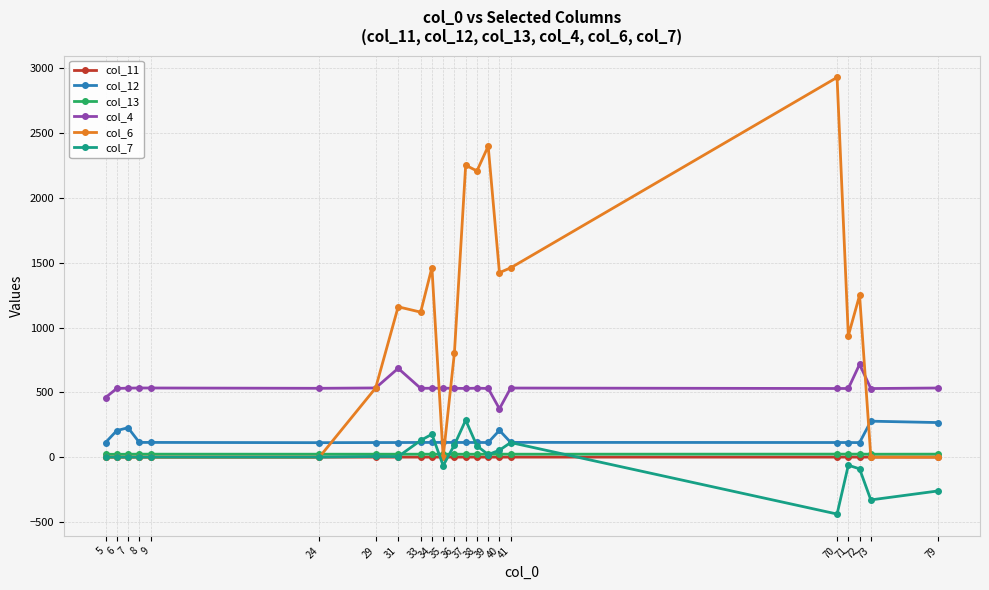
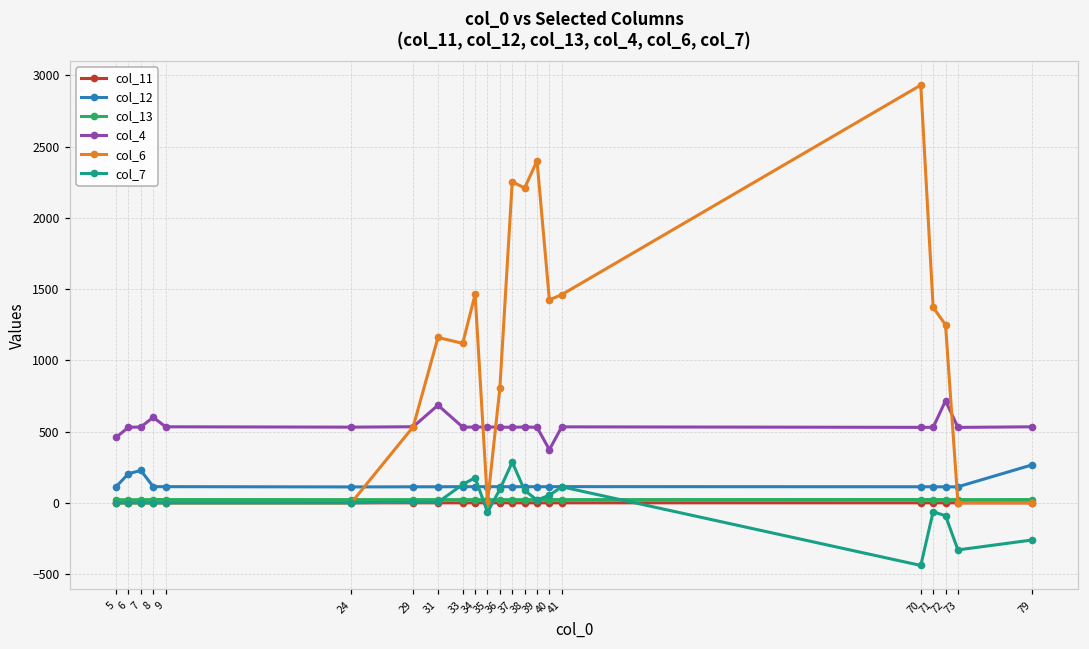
  {
    "col_11": {
      "33": 0,
      "34": 0,
      "36": 0,
      "37": 0,
      "38": 0,
      "40": 0,
      "41": 0,
      "70": 0,
      "71": 0,
      "72": 0
    },
    "col_12": {
      "5": 110,
      "6": 200,
      "7": 230,
      "8": 110,
      "9": 110,
      "24": 110,
      "29": 110,
      "31": 110,
      "34": 110,
      "35": 110,
      "37": 110,
      "38": 110,
      "39": 110,
-     "40": 210,
+     "40": 110,
      "70": 110,
      "71": 110,
      "72": 110,
-     "73": 280,
+     "73": 110,
      "79": 270
    },
    "col_4": {
      "5": 460,
      "6": 530,
      "7": 530,
-     "8": 530,
+     "8": 600,
      "9": 530,
      "24": 530,
      "31": 690,
      "33": 530,
      "34": 530,
      "35": 530,
      "36": 530,
      "37": 530,
      "38": 530,
      "39": 530,
      "40": 370,
      "41": 530,
      "70": 530,
      "71": 530,
      "72": 720,
      "73": 530,
      "79": 530
    },
    "col_6": {
      "31": 1160,
      "33": 1120,
      "34": 1460,
      "36": 810,
      "37": 2250,
      "38": 2210,
      "39": 2400,
      "40": 1420,
      "41": 1460,
      "70": 2930,
-     "71": 940,
+     "71": 1370,
      "72": 1250
    }
  }
